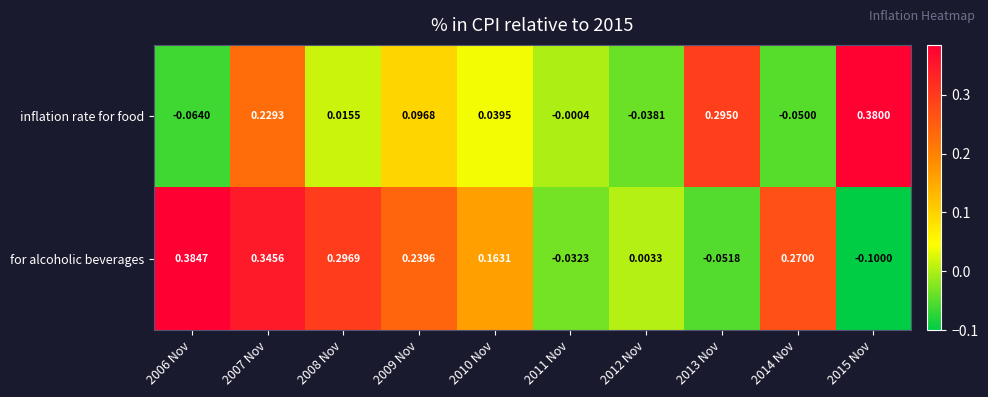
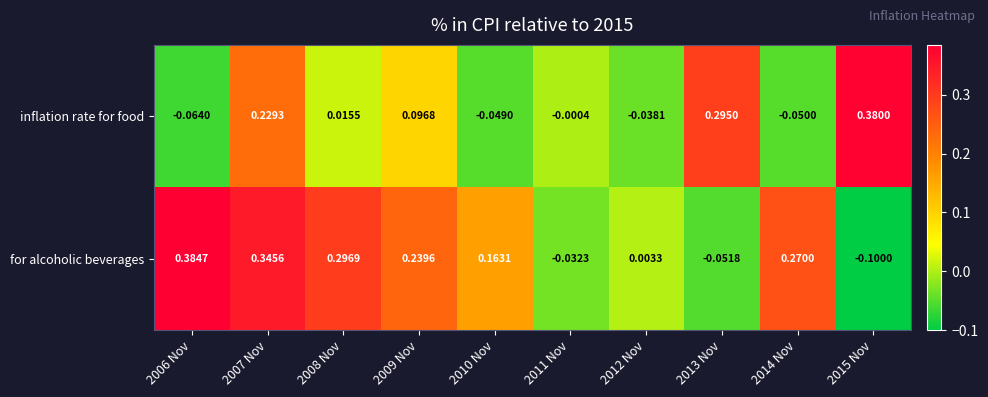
  {
    "inflation rate for food": {
      "2006 Nov": -0.0640,
      "2007 Nov": 0.2293,
      "2008 Nov": 0.0155,
      "2009 Nov": 0.0968,
-     "2010 Nov": 0.0395,
+     "2010 Nov": -0.0490,
      "2011 Nov": -0.0004,
      "2012 Nov": -0.0381,
      "2013 Nov": 0.2950,
      "2014 Nov": -0.0500,
      "2015 Nov": 0.3800
    },
    "for alcoholic beverages": {
      "2006 Nov": 0.3847,
      "2007 Nov": 0.3456,
      "2008 Nov": 0.2969,
      "2009 Nov": 0.2396,
      "2010 Nov": 0.1631,
      "2011 Nov": -0.0323,
      "2012 Nov": 0.0033,
      "2013 Nov": -0.0518,
      "2014 Nov": 0.2700,
      "2015 Nov": -0.1000
    }
  }
